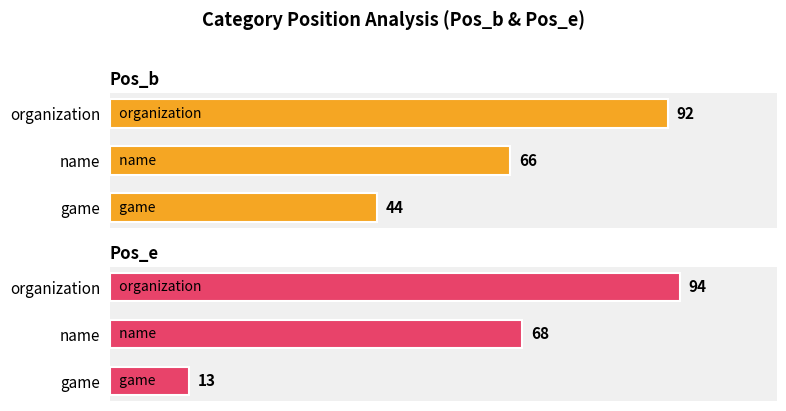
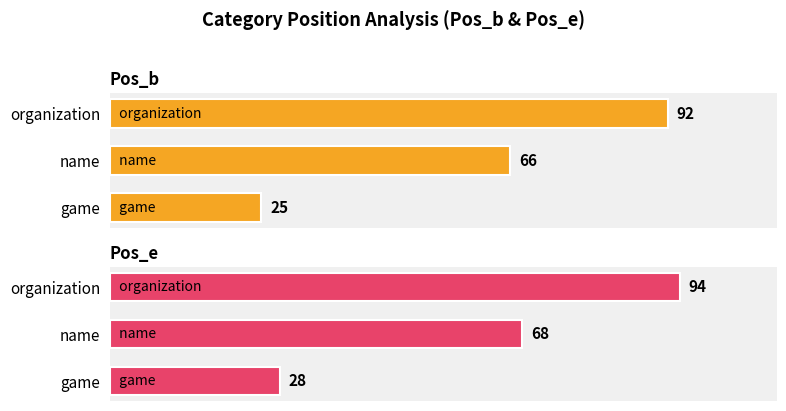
  {
    "Pos_b": {
      "organization": 92,
      "name": 66,
-     "game": 44
+     "game": 25
    },
    "Pos_e": {
      "organization": 94,
      "name": 68,
-     "game": 13
+     "game": 28
    }
  }
